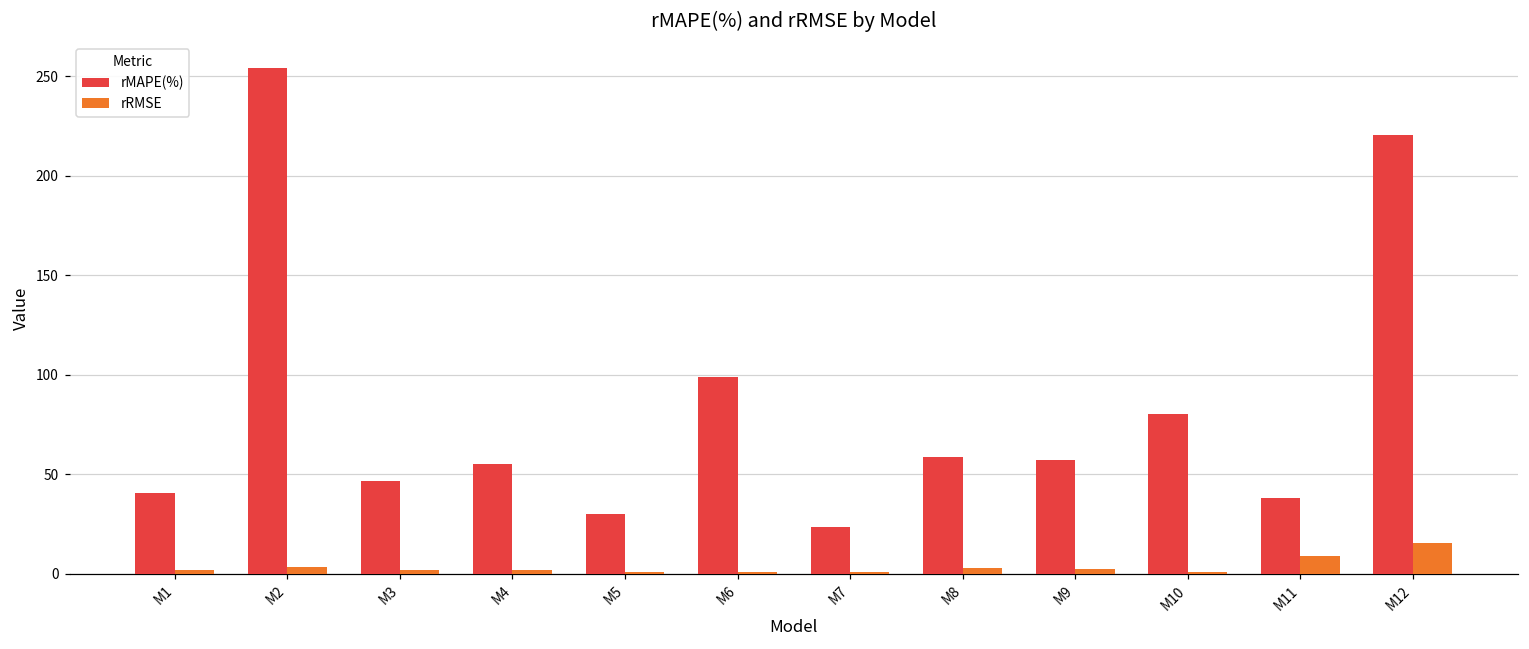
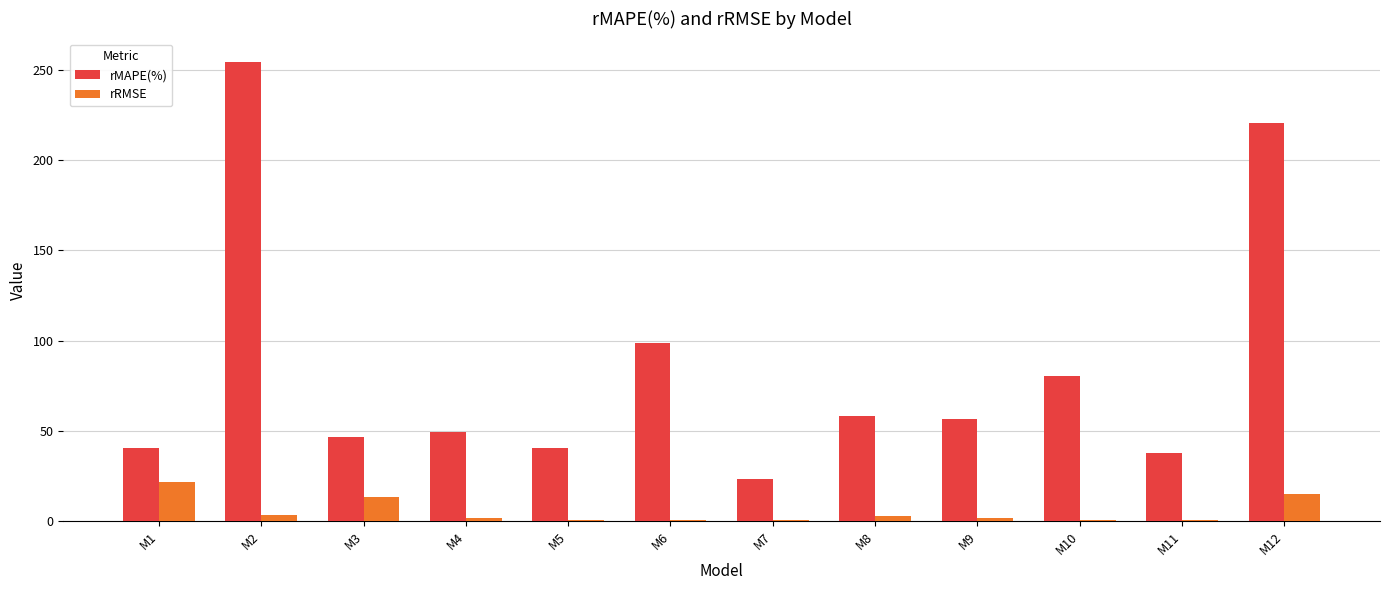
  {
    "rMAPE(%)": {
      "M1": 40,
      "M2": 254,
      "M3": 47,
-     "M4": 55,
-     "M5": 30,
+     "M4": 50,
+     "M5": 40,
      "M6": 99,
      "M7": 23,
      "M8": 58,
      "M9": 57,
      "M10": 80,
      "M11": 38,
      "M12": 221
    },
    "rRMSE": {
-     "M1": 2,
+     "M1": 22,
      "M2": 4,
-     "M3": 2,
+     "M3": 14,
      "M4": 2,
      "M8": 3,
      "M9": 2,
-     "M11": 9,
+     "M11": 1,
      "M12": 15
    }
  }
